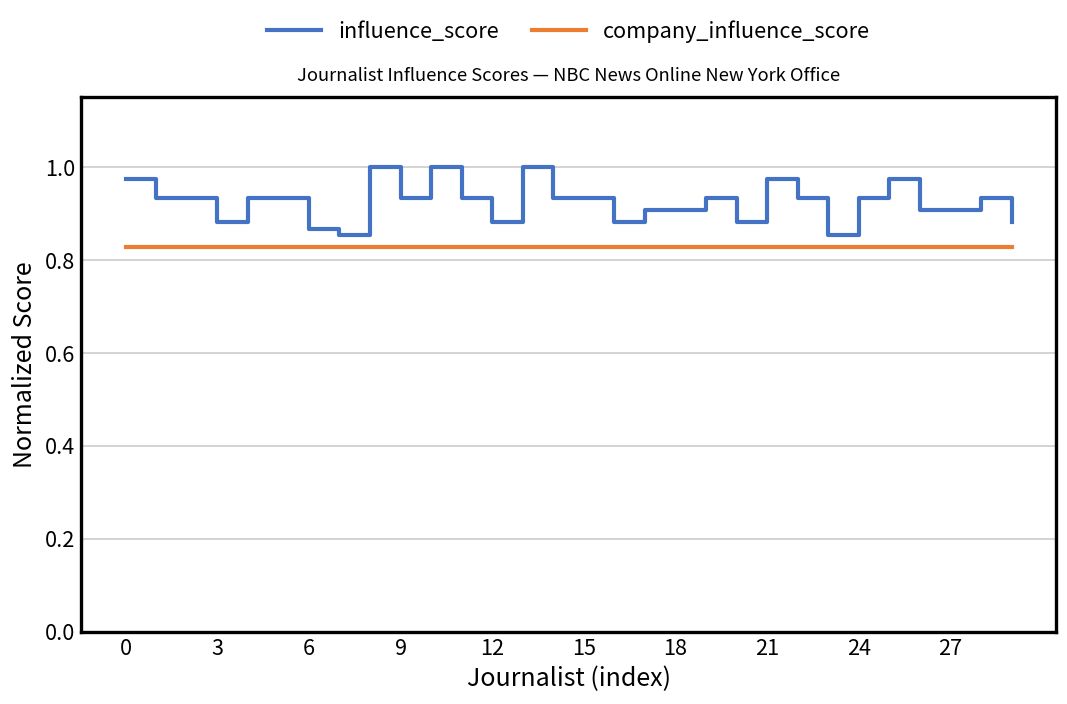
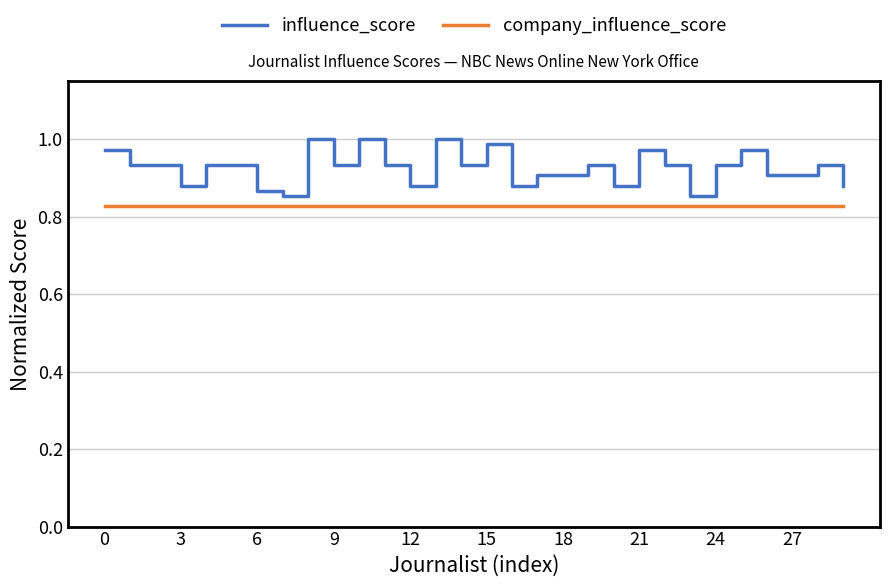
  {
    "influence_score": {
      "0": 0.97,
      "3": 0.88,
      "6": 0.87,
      "9": 0.93,
      "12": 0.88,
-     "15": 0.93,
+     "15": 0.99,
      "18": 0.91,
      "21": 0.97,
      "24": 0.93,
      "27": 0.91
    },
    "company_influence_score": {
      "0": 0.83,
      "3": 0.83,
      "6": 0.83,
      "9": 0.83,
      "12": 0.83,
      "15": 0.83,
      "18": 0.83,
      "21": 0.83,
      "24": 0.83,
      "27": 0.83
    }
  }
